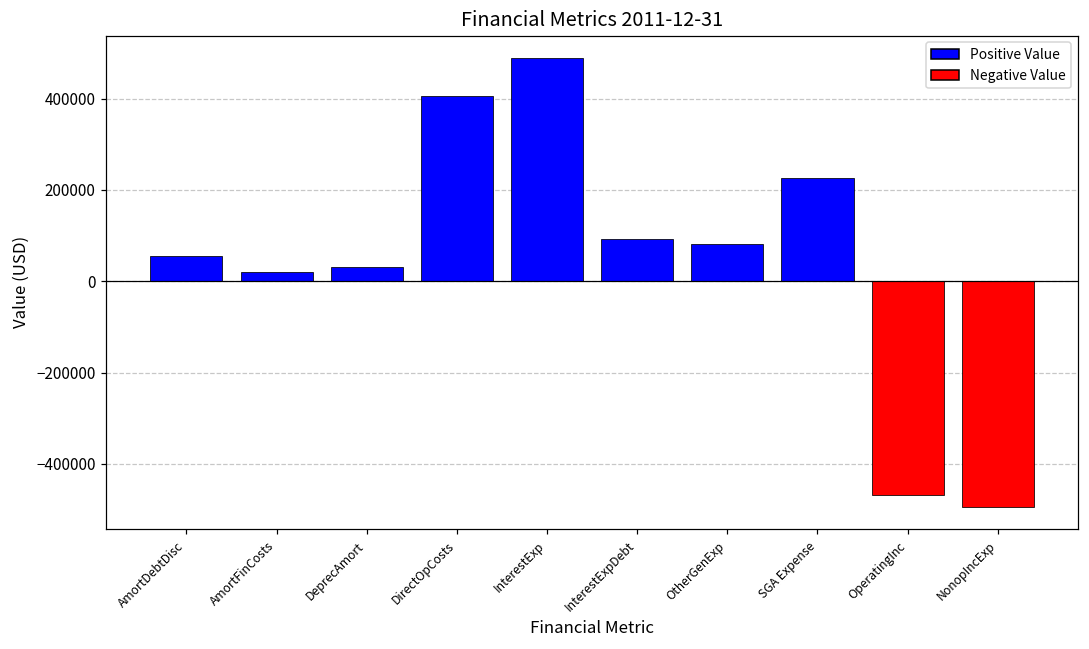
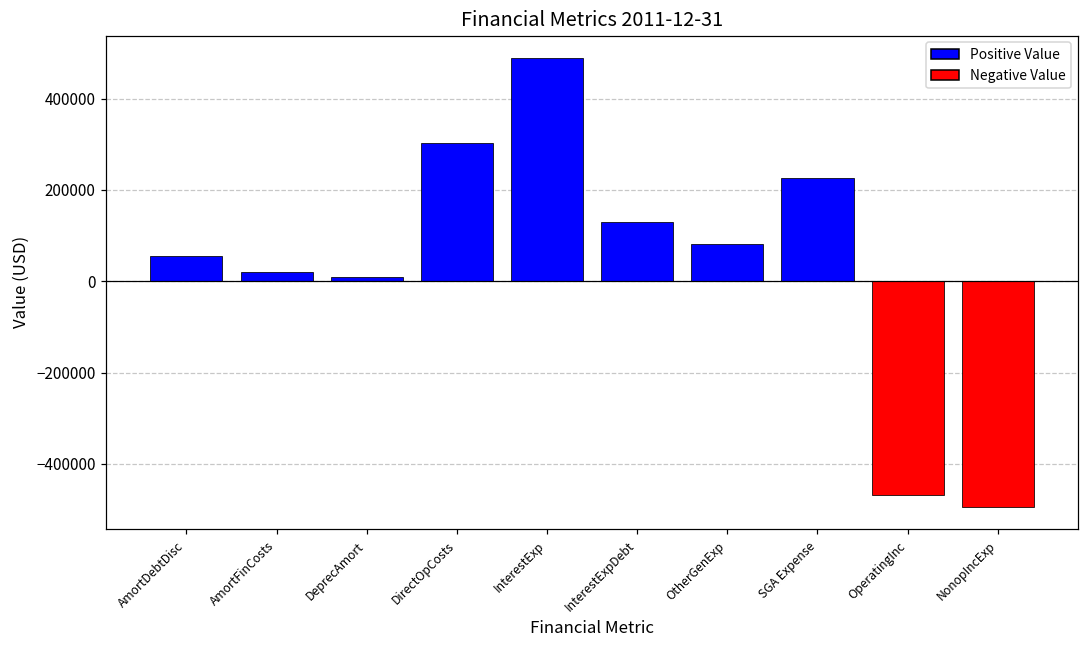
  {
    "AmortDebtDisc": 60000,
    "AmortFinCosts": 20000,
-   "DeprecAmort": 30000,
-   "DirectOpCosts": 410000,
+   "DeprecAmort": 10000,
+   "DirectOpCosts": 300000,
    "InterestExp": 490000,
-   "InterestExpDebt": 90000,
+   "InterestExpDebt": 130000,
    "OtherGenExp": 80000,
    "SGA Expense": 230000,
    "OperatingInc": -470000,
    "NonopIncExp": -490000
  }
